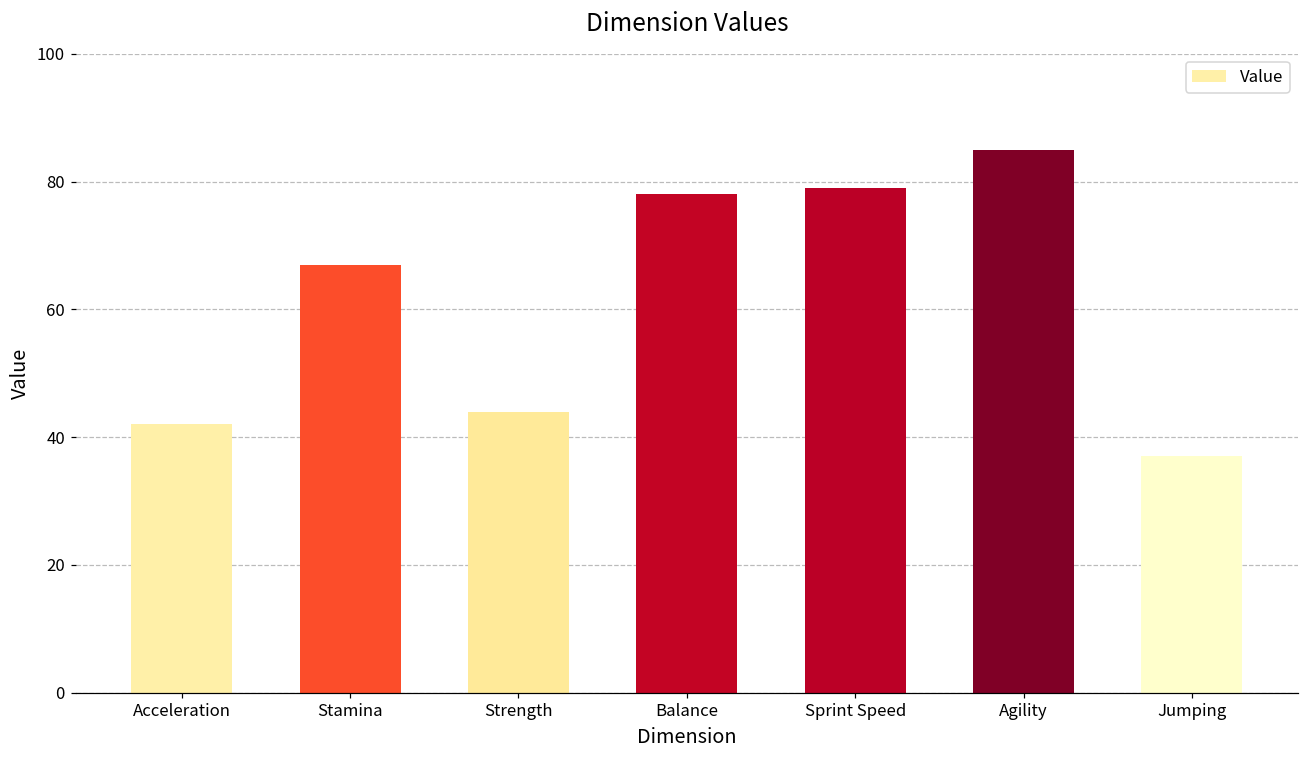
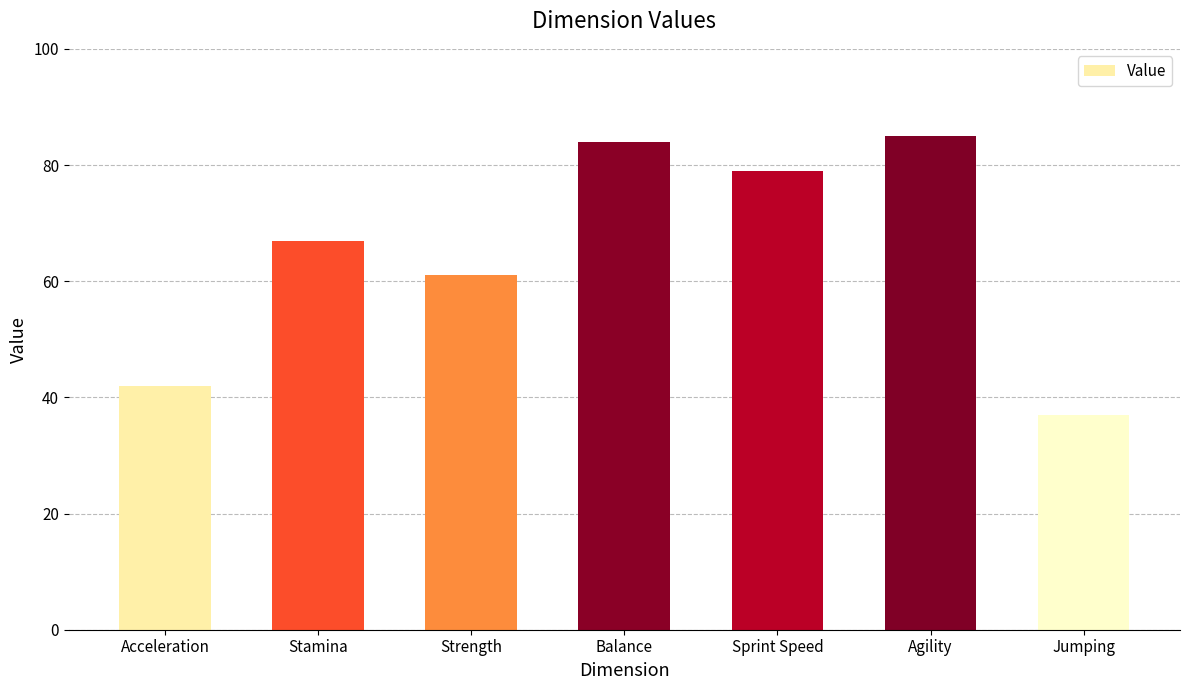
  {
    "Acceleration": 42,
    "Stamina": 67,
-   "Strength": 44,
-   "Balance": 78,
+   "Strength": 61,
+   "Balance": 84,
    "Sprint Speed": 79,
    "Agility": 85,
    "Jumping": 37
  }
